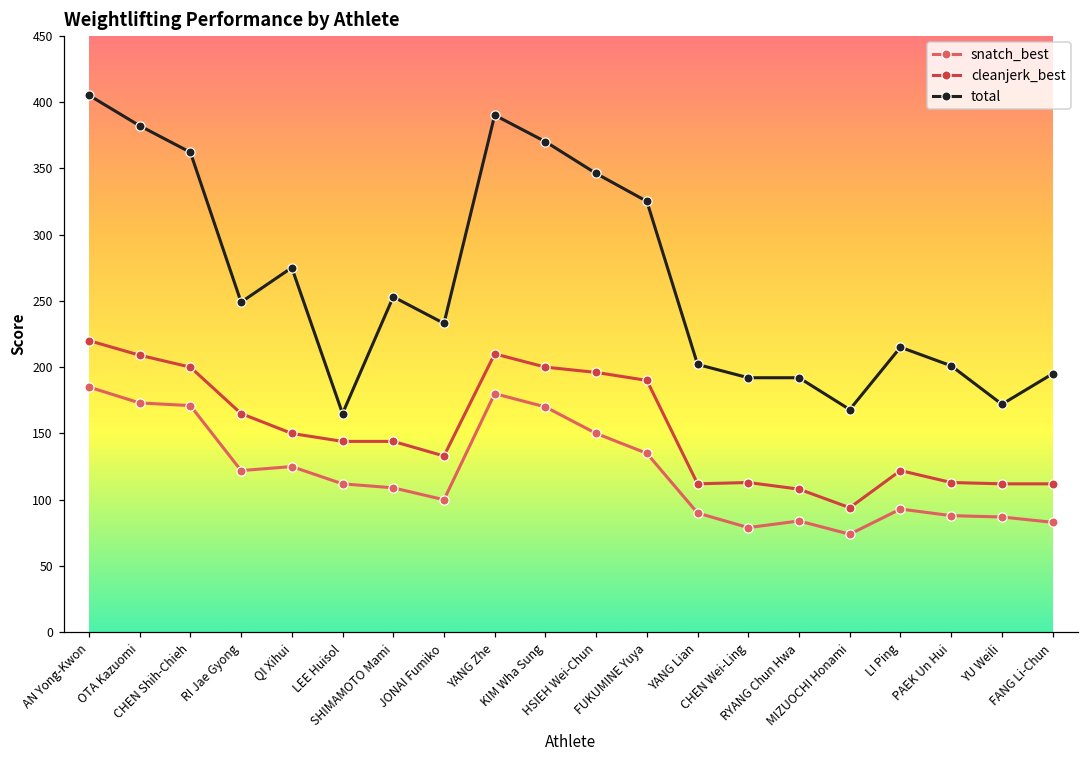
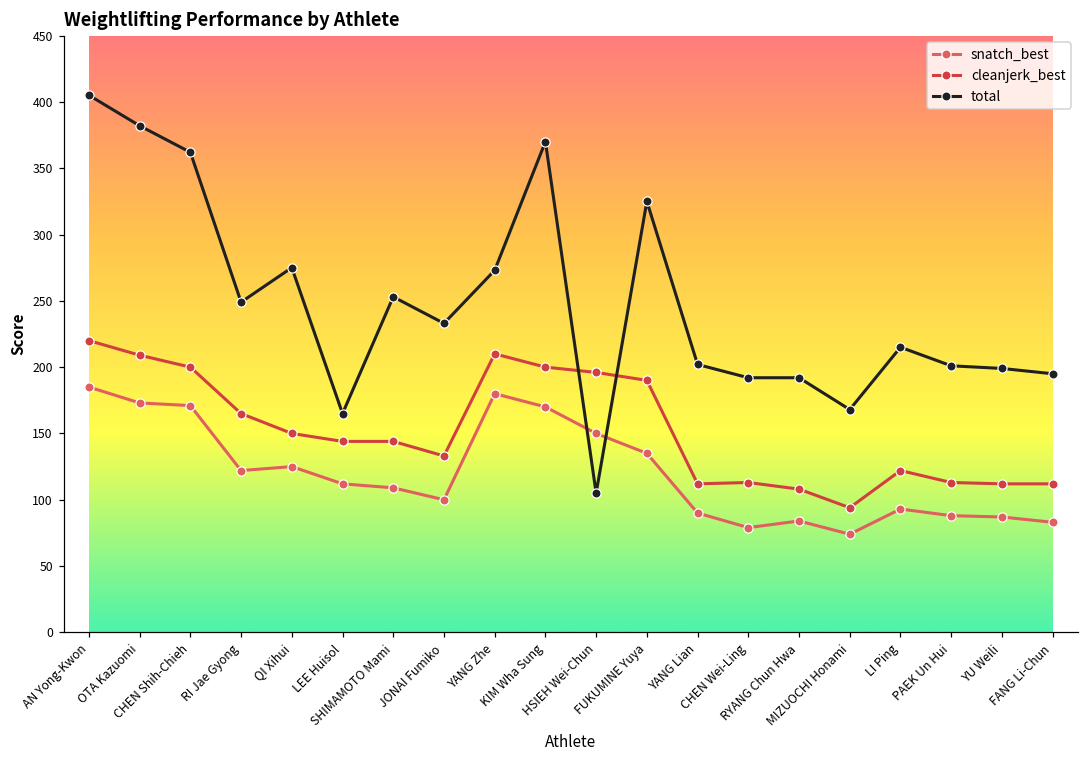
  {
    "total": {
      "AN Yong-Kwon": 405,
      "OTA Kazuomi": 382,
      "CHEN Shih-Chieh": 362,
      "RI Jae Gyong": 249,
      "QI Xihui": 275,
      "LEE Huisol": 165,
      "SHIMAMOTO Mami": 253,
      "JONAI Fumiko": 233,
-     "YANG Zhe": 390,
+     "YANG Zhe": 273,
      "KIM Wha Sung": 370,
-     "HSIEH Wei-Chun": 346,
+     "HSIEH Wei-Chun": 105,
      "FUKUMINE Yuya": 325,
      "YANG Lian": 202,
      "CHEN Wei-Ling": 192,
      "RYANG Chun Hwa": 192,
      "MIZUOCHI Honami": 168,
      "LI Ping": 215,
      "PAEK Un Hui": 201,
-     "YU Weili": 172,
+     "YU Weili": 199,
      "FANG Li-Chun": 195
    }
  }
